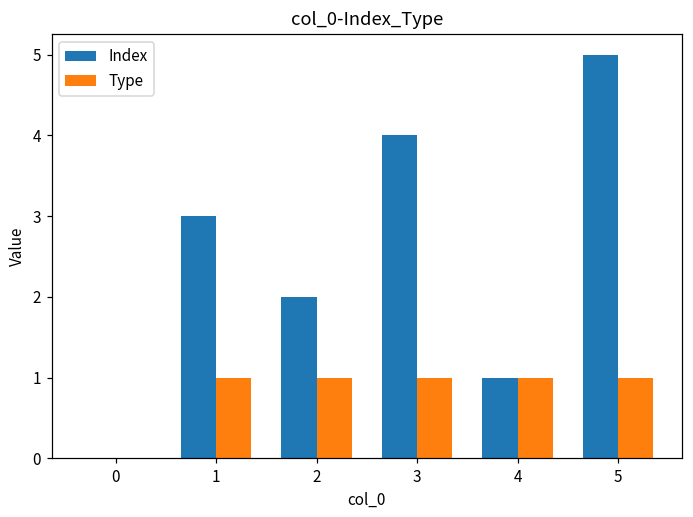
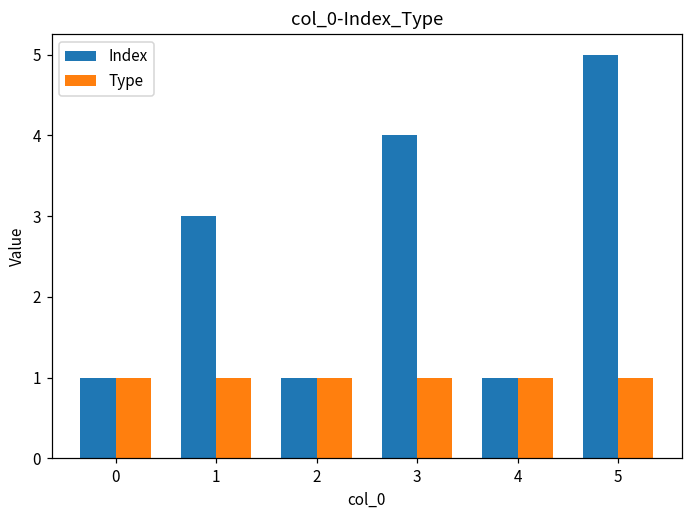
  {
    "Index": {
-     "0": 0,
+     "0": 1,
      "1": 3,
-     "2": 2,
+     "2": 1,
      "3": 4,
      "4": 1,
      "5": 5
    },
    "Type": {
-     "0": 0,
+     "0": 1,
      "1": 1,
      "2": 1,
      "3": 1,
      "4": 1,
      "5": 1
    }
  }
